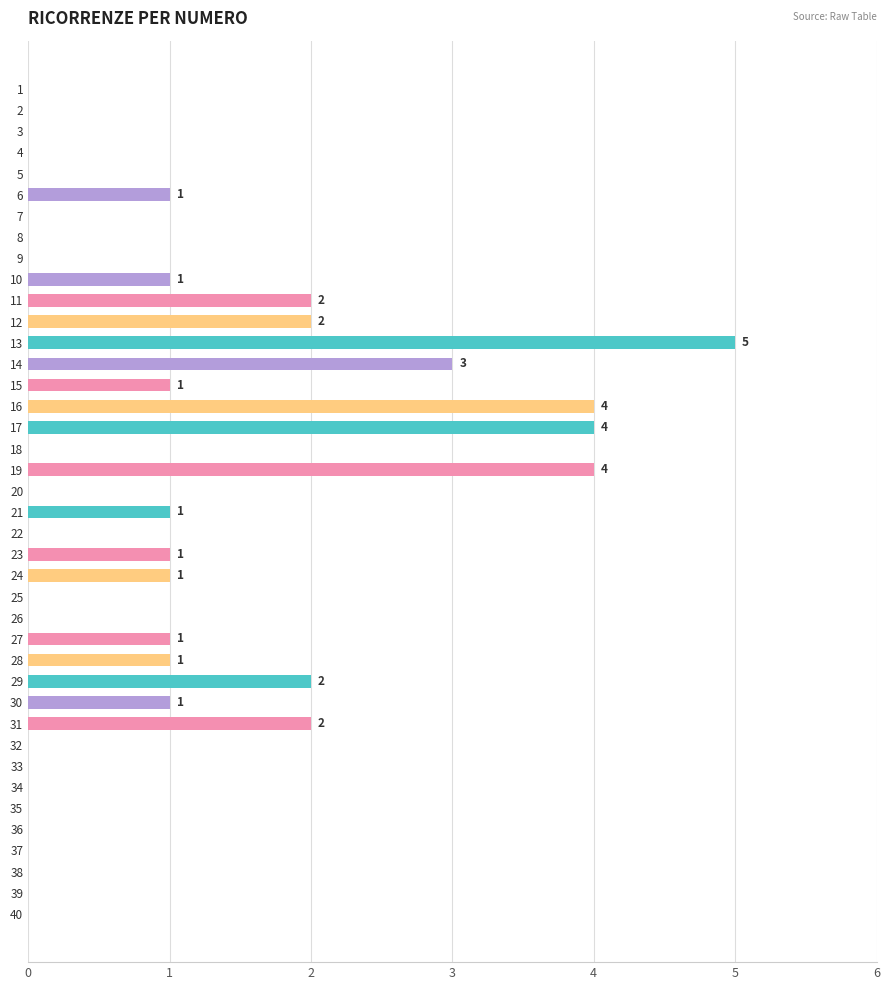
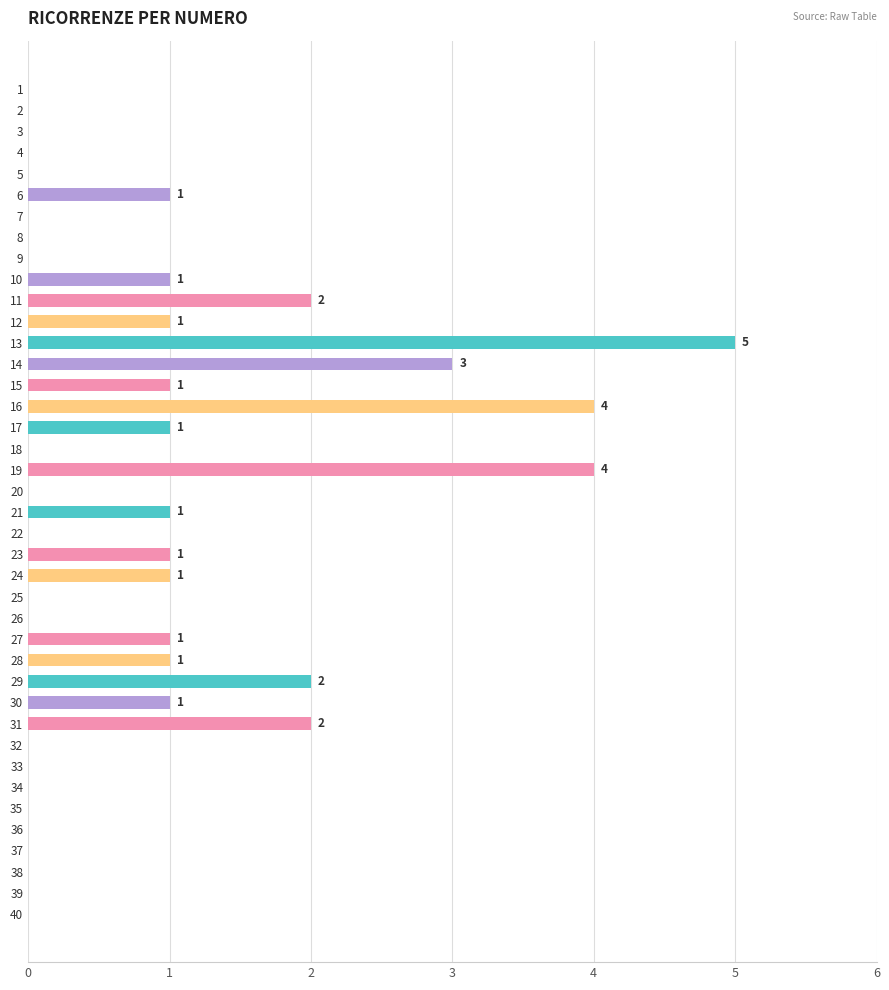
  {
    "6": 1,
    "10": 1,
    "11": 2,
-   "12": 2,
+   "12": 1,
    "13": 5,
    "14": 3,
    "15": 1,
    "16": 4,
-   "17": 4,
+   "17": 1,
    "19": 4,
    "21": 1,
    "23": 1,
    "24": 1,
    "27": 1,
    "28": 1,
    "29": 2,
    "30": 1,
    "31": 2
  }
